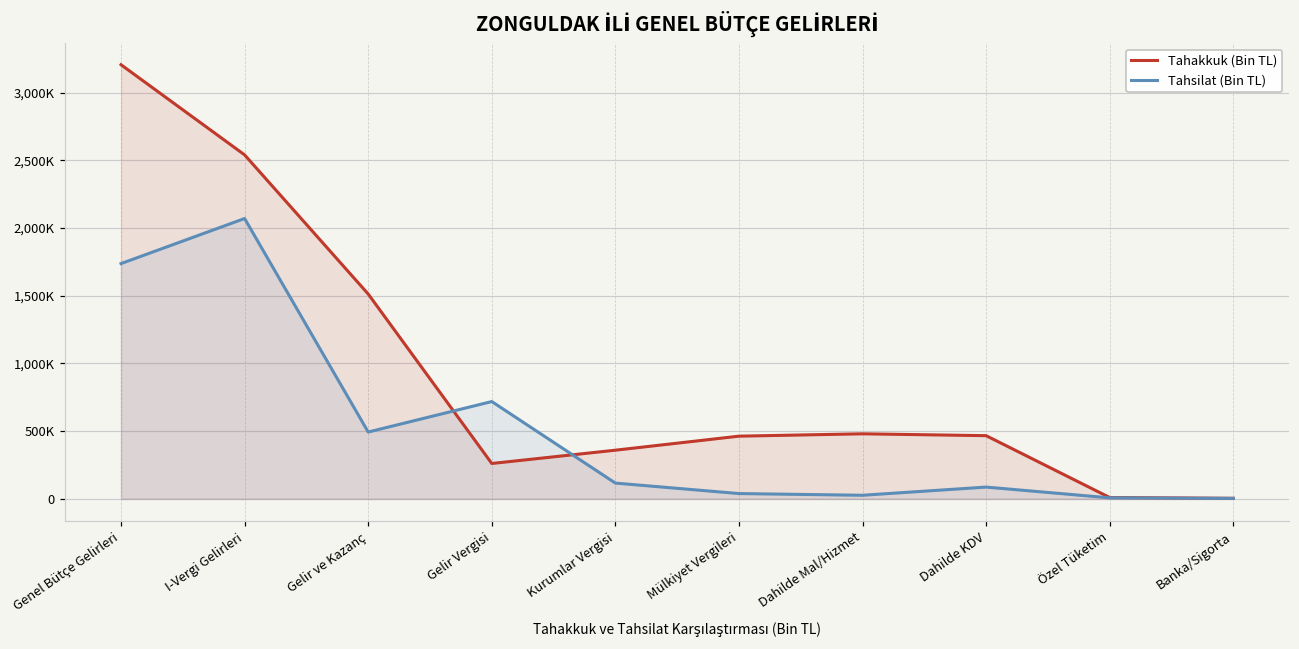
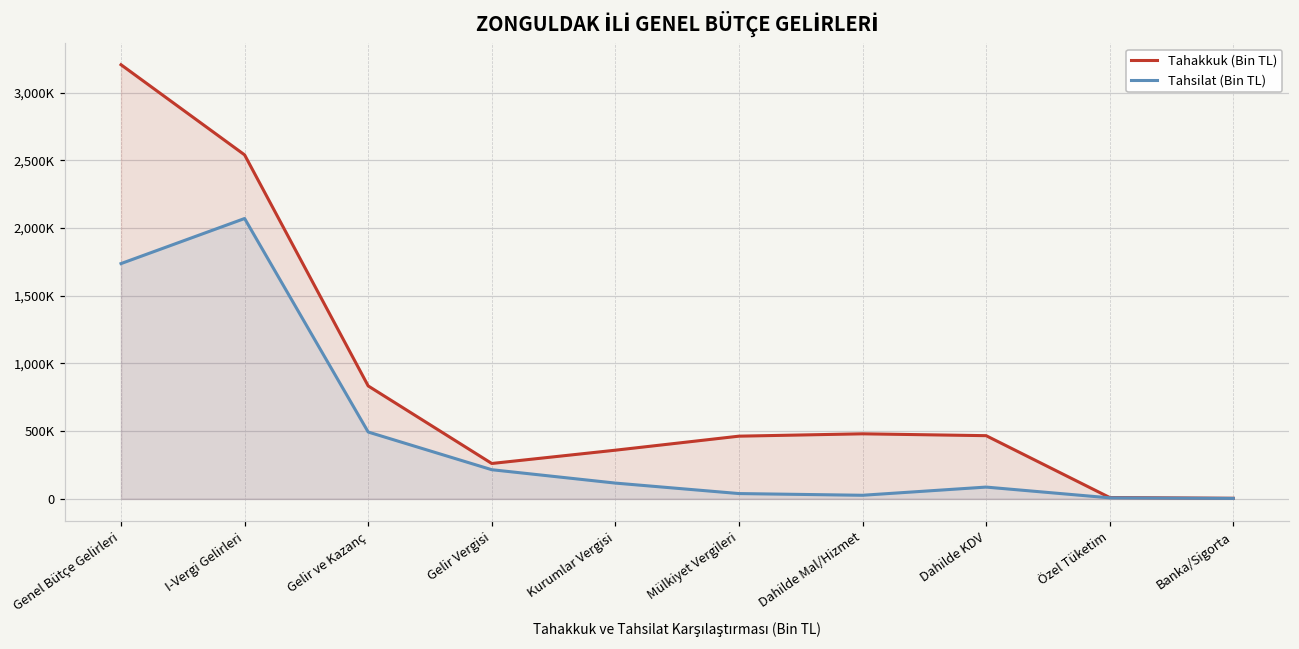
  {
    "Tahakkuk (Bin TL)": {
      "Genel Bütçe Gelirleri": "3,210,000",
      "I-Vergi Gelirleri": "2,540,000",
-     "Gelir ve Kazanç": "1,510,000",
+     "Gelir ve Kazanç": "830,000",
      "Gelir Vergisi": "260,000",
      "Kurumlar Vergisi": "360,000",
      "Mülkiyet Vergileri": "460,000",
      "Dahilde Mal/Hizmet": "480,000",
      "Dahilde KDV": "470,000"
    },
    "Tahsilat (Bin TL)": {
      "Genel Bütçe Gelirleri": "1,740,000",
      "I-Vergi Gelirleri": "2,070,000",
      "Gelir ve Kazanç": "490,000",
-     "Gelir Vergisi": "720,000",
+     "Gelir Vergisi": "220,000",
      "Kurumlar Vergisi": "120,000",
      "Mülkiyet Vergileri": "40,000",
      "Dahilde Mal/Hizmet": "30,000",
      "Dahilde KDV": "90,000"
    }
  }
